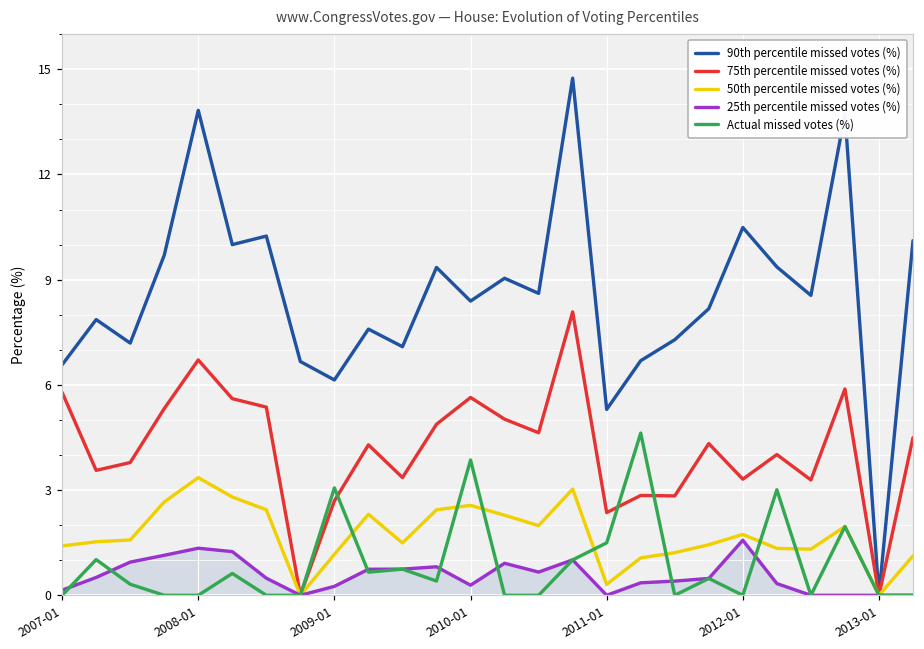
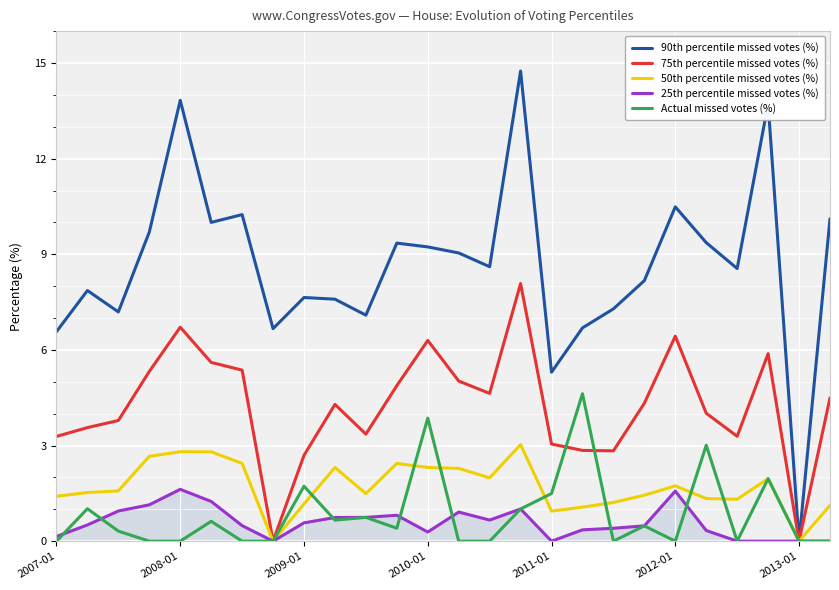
  {
    "90th percentile missed votes (%)": {
      "2007-01": 6.6,
      "2008-01": 13.8,
-     "2009-01": 6.1,
-     "2010-01": 8.4,
+     "2009-01": 7.6,
+     "2010-01": 9.2,
      "2011-01": 5.3,
      "2012-01": 10.5
    },
    "75th percentile missed votes (%)": {
-     "2007-01": 5.8,
+     "2007-01": 3.3,
      "2008-01": 6.7,
      "2009-01": 2.7,
-     "2010-01": 5.6,
-     "2011-01": 2.4,
-     "2012-01": 3.3
+     "2010-01": 6.3,
+     "2011-01": 3.0,
+     "2012-01": 6.4
    },
    "50th percentile missed votes (%)": {
      "2007-01": 1.4,
-     "2008-01": 3.4,
+     "2008-01": 2.8,
      "2009-01": 1.2,
-     "2010-01": 2.6,
-     "2011-01": 0.3,
+     "2010-01": 2.3,
+     "2011-01": 0.9,
      "2012-01": 1.7
    },
    "25th percentile missed votes (%)": {
      "2007-01": 0.1,
-     "2008-01": 1.3,
-     "2009-01": 0.3,
+     "2008-01": 1.6,
+     "2009-01": 0.6,
      "2010-01": 0.3,
      "2011-01": 0.0,
      "2012-01": 1.6
    },
    "Actual missed votes (%)": {
      "2007-01": 0.0,
      "2008-01": 0.0,
-     "2009-01": 3.1,
+     "2009-01": 1.7,
      "2010-01": 3.9,
      "2011-01": 1.5,
      "2012-01": 0.0
    }
  }
